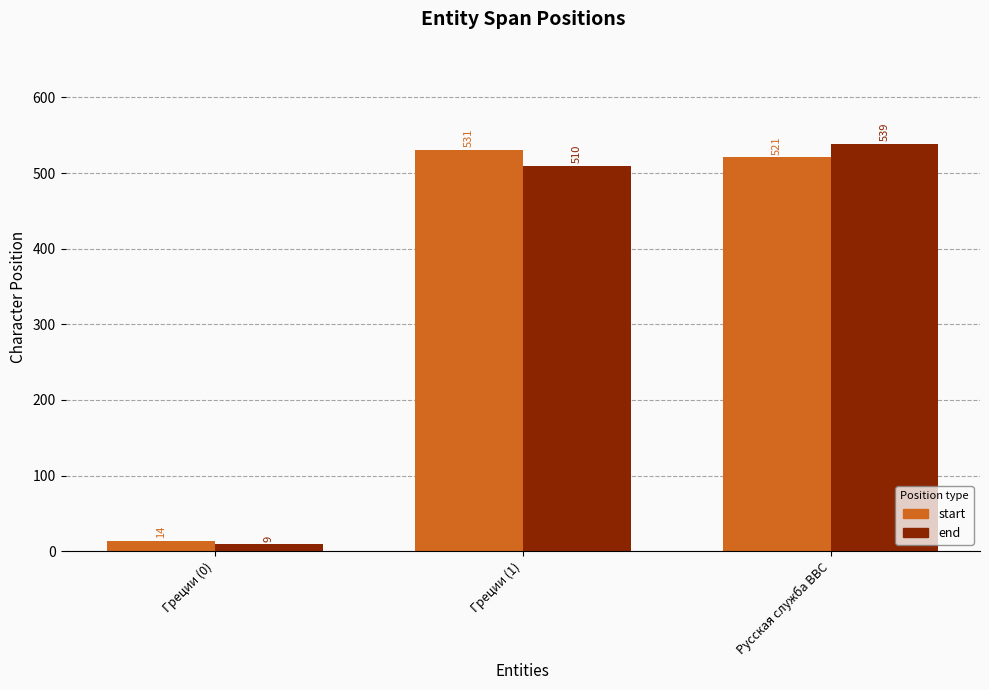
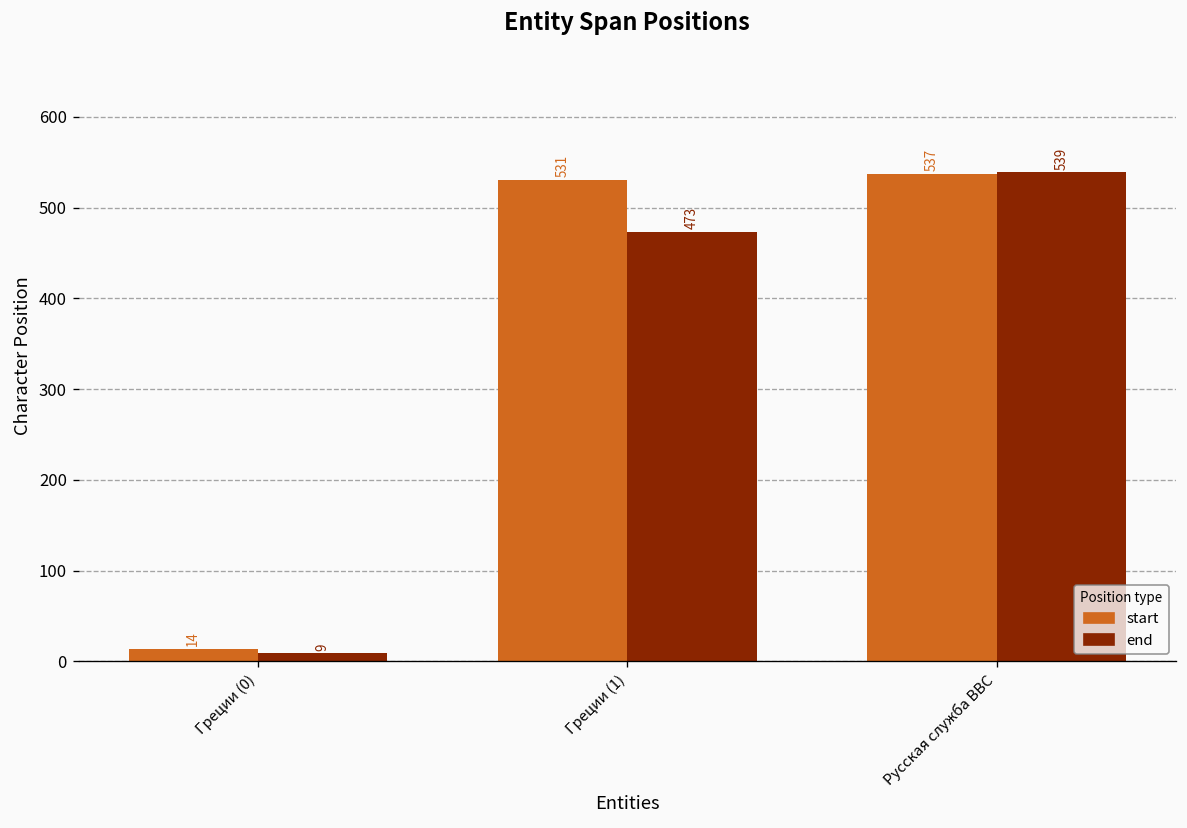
  {
    "start": {
      "Греции (0)": 14,
      "Греции (1)": 531,
-     "Русская служба BBC": 521
+     "Русская служба BBC": 537
    },
    "end": {
      "Греции (0)": 9,
-     "Греции (1)": 510,
+     "Греции (1)": 473,
      "Русская служба BBC": 539
    }
  }
